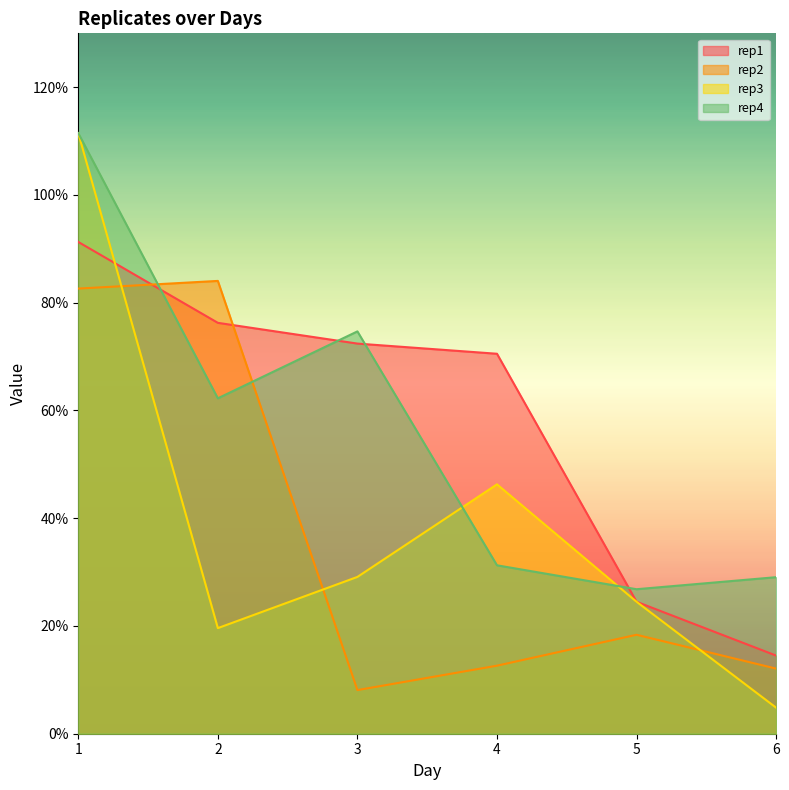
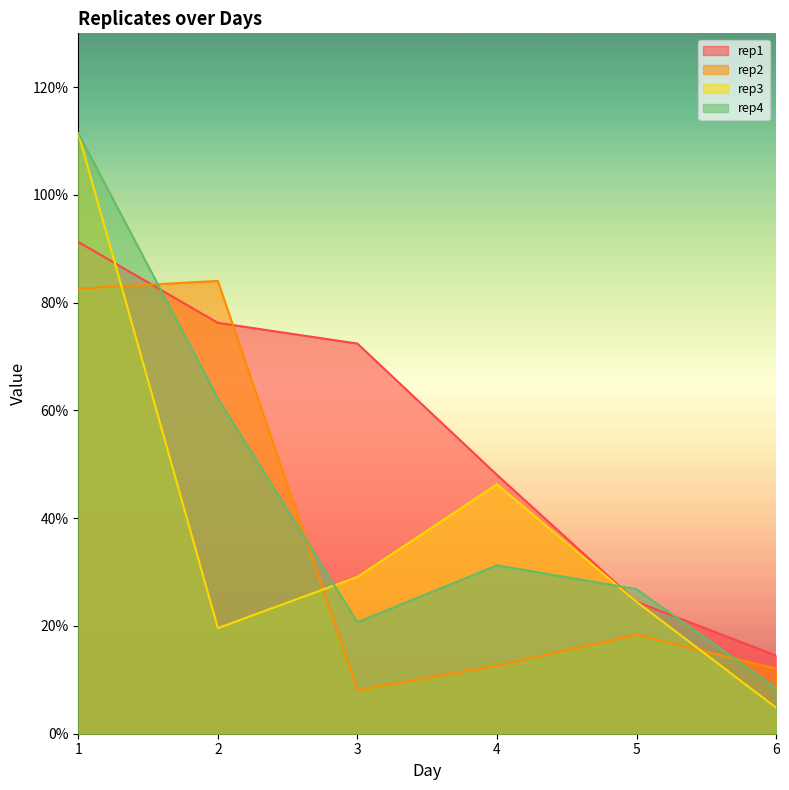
  {
    "rep1": {
      "1": "91%",
      "2": "76%",
      "3": "72%",
-     "4": "71%",
+     "4": "48%",
      "6": "15%"
    },
    "rep2": {
      "1": "83%",
      "2": "84%",
      "3": "8%",
      "4": "13%",
      "5": "18%",
      "6": "12%"
    },
    "rep3": {
      "2": "20%",
      "3": "29%",
      "4": "46%",
      "6": "5%"
    },
    "rep4": {
      "2": "62%",
-     "3": "75%",
+     "3": "21%",
      "4": "31%",
      "5": "27%",
-     "6": "29%"
+     "6": "8%"
    }
  }
